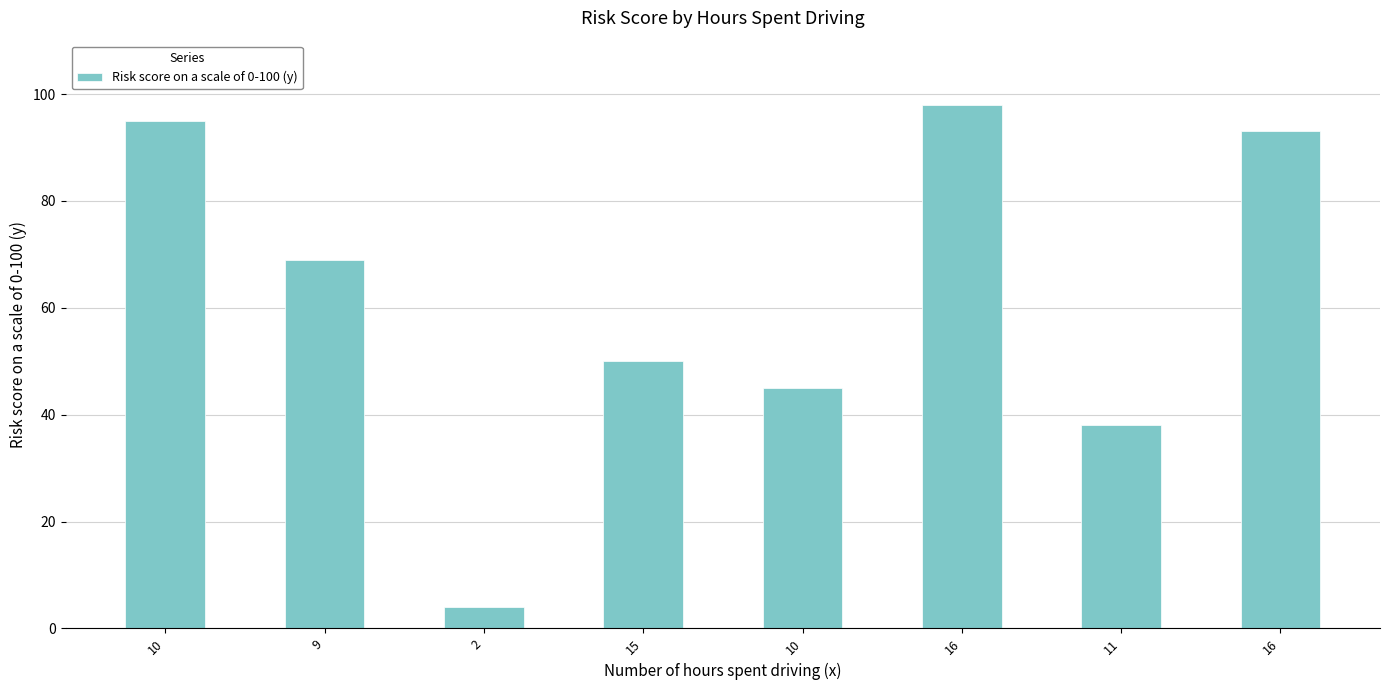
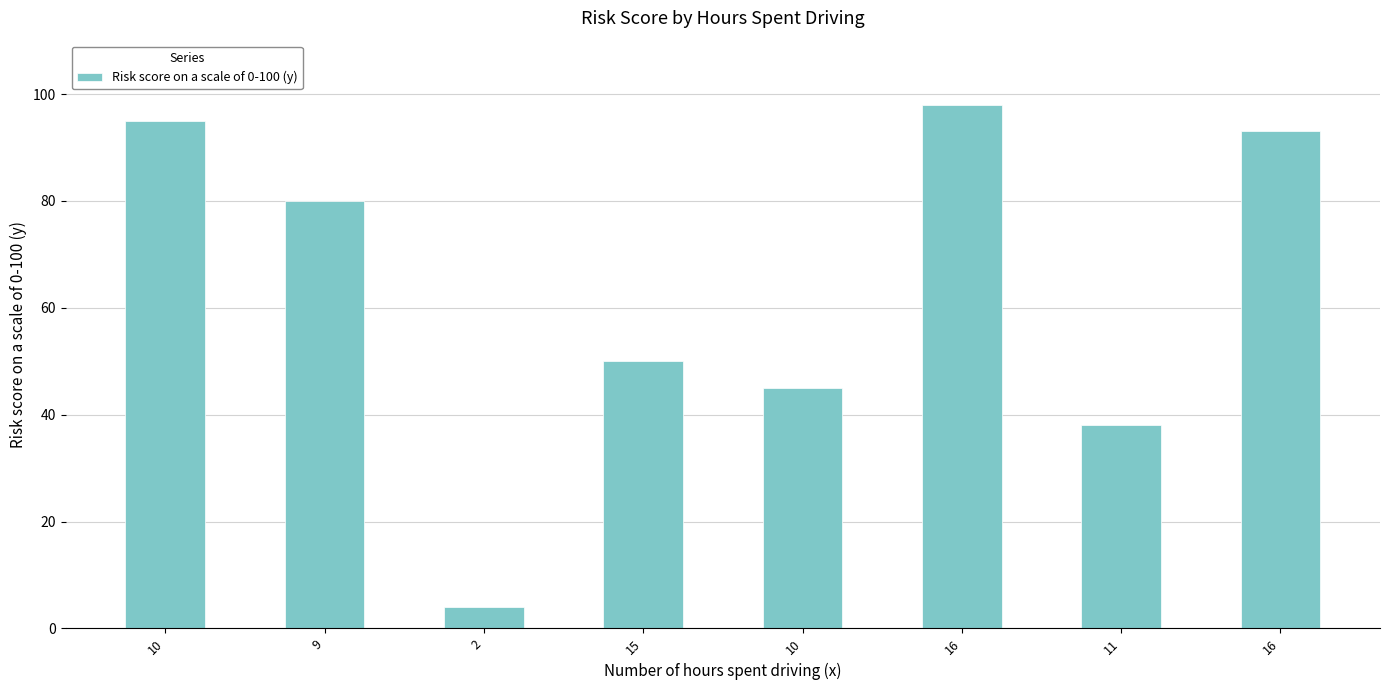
  {
-   "9": 69,
+   "9": 80,
    "2": 4,
    "15": 50,
    "11": 38
  }
